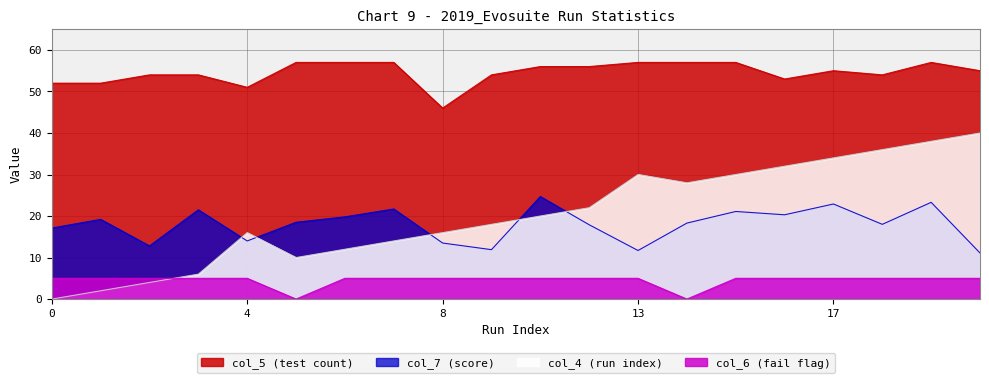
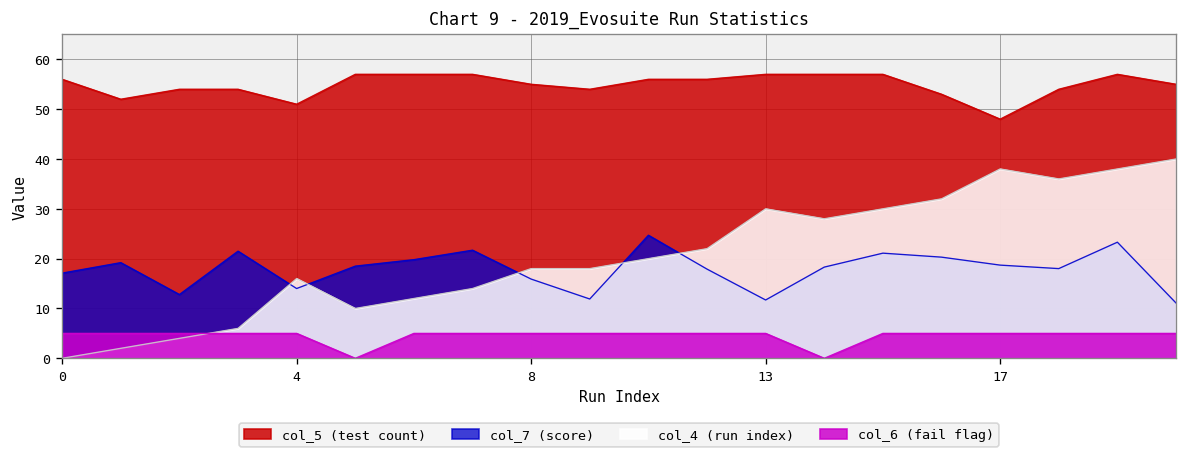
  {
    "col_5 (test count)": {
-     "0": 52,
+     "0": 56,
      "4": 51,
-     "8": 46,
+     "8": 55,
      "13": 57,
-     "17": 55
+     "17": 48
    },
    "col_7 (score)": {
      "0": 17,
      "4": 14,
-     "8": 14,
+     "8": 16,
      "13": 12,
-     "17": 23
+     "17": 19
    },
    "col_4 (run index)": {
      "0": 0,
      "4": 16,
-     "8": 16,
+     "8": 18,
      "13": 30,
-     "17": 34
+     "17": 38
    },
    "col_6 (fail flag)": {
      "0": 5,
      "4": 5,
      "8": 5,
      "13": 5,
      "17": 5
    }
  }
